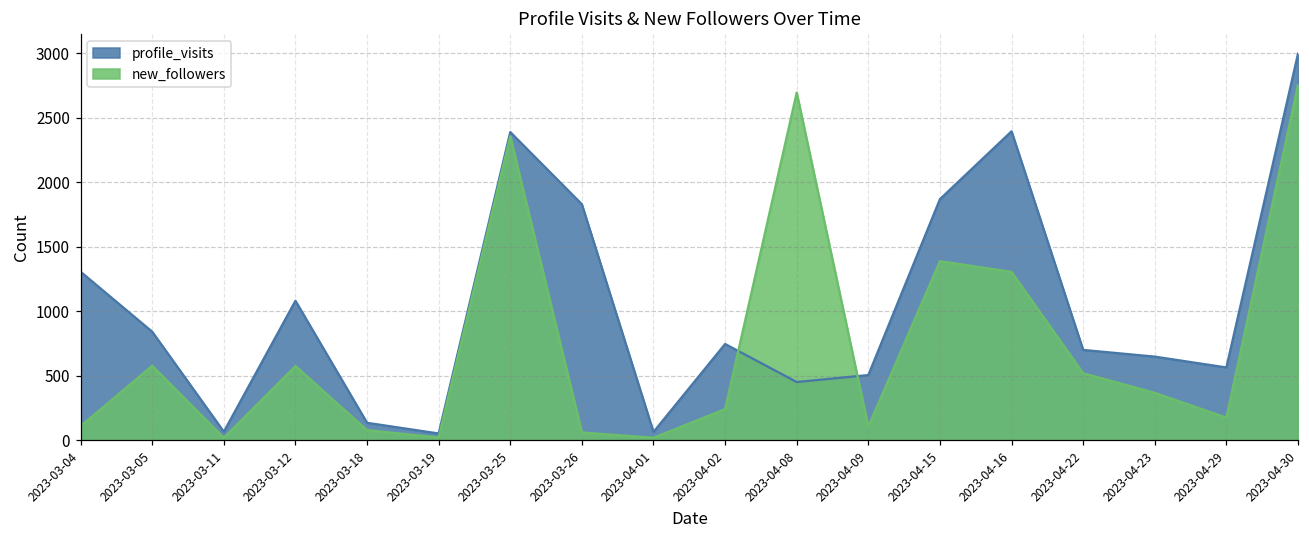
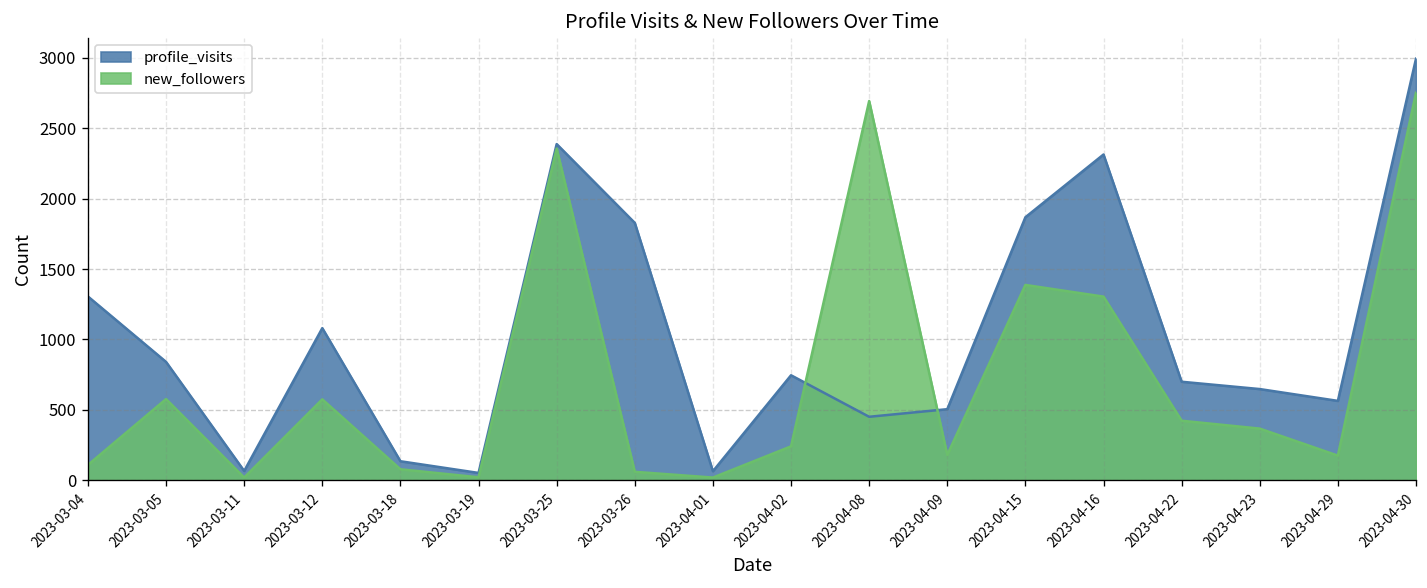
  {
    "profile_visits": {
      "2023-03-04": 1310,
      "2023-03-05": 840,
      "2023-03-11": 70,
      "2023-03-12": 1080,
      "2023-03-18": 130,
      "2023-03-19": 50,
      "2023-03-25": 2390,
      "2023-03-26": 1830,
      "2023-04-01": 60,
      "2023-04-02": 750,
      "2023-04-08": 450,
      "2023-04-09": 500,
      "2023-04-15": 1870,
-     "2023-04-16": 2390,
+     "2023-04-16": 2310,
      "2023-04-22": 700,
      "2023-04-23": 650,
      "2023-04-29": 560,
      "2023-04-30": 3000
    },
    "new_followers": {
      "2023-03-04": 110,
      "2023-03-05": 580,
      "2023-03-11": 20,
      "2023-03-12": 570,
      "2023-03-18": 80,
      "2023-03-19": 20,
      "2023-03-25": 2360,
      "2023-03-26": 60,
      "2023-04-01": 20,
      "2023-04-02": 240,
      "2023-04-08": 2690,
-     "2023-04-09": 110,
+     "2023-04-09": 180,
      "2023-04-15": 1390,
      "2023-04-16": 1300,
-     "2023-04-22": 520,
+     "2023-04-22": 420,
      "2023-04-23": 370,
      "2023-04-29": 170,
      "2023-04-30": 2750
    }
  }
